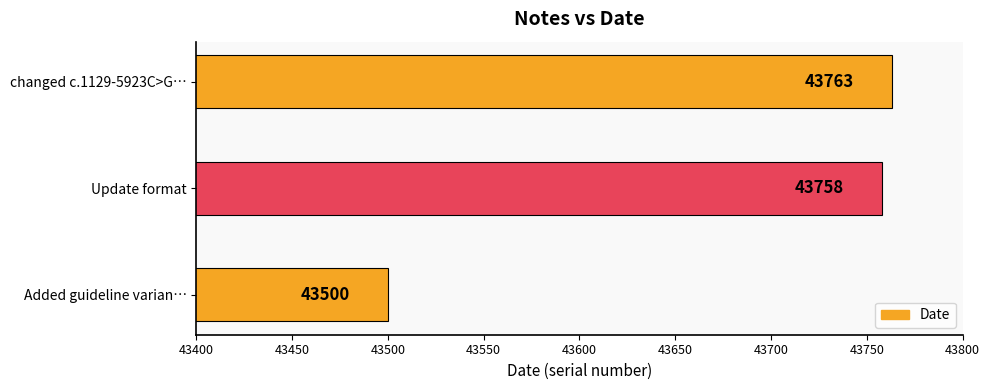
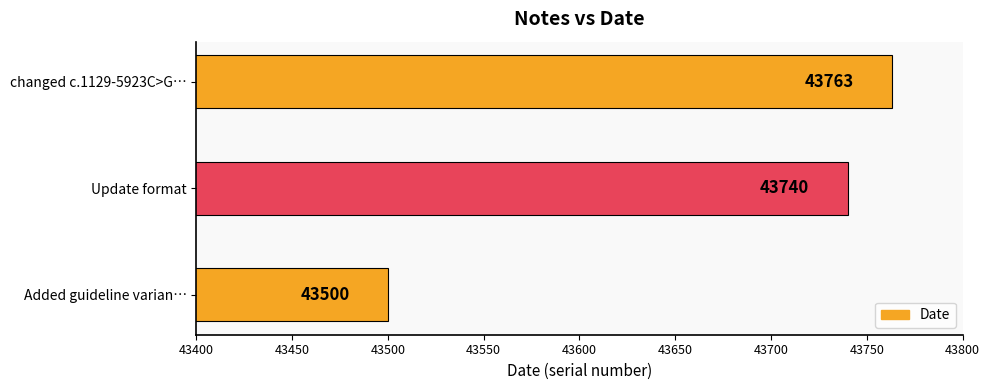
  {
    "changed c.1129-5923C>G…": 43763,
-   "Update format": 43758,
+   "Update format": 43740,
    "Added guideline varian…": 43500
  }
